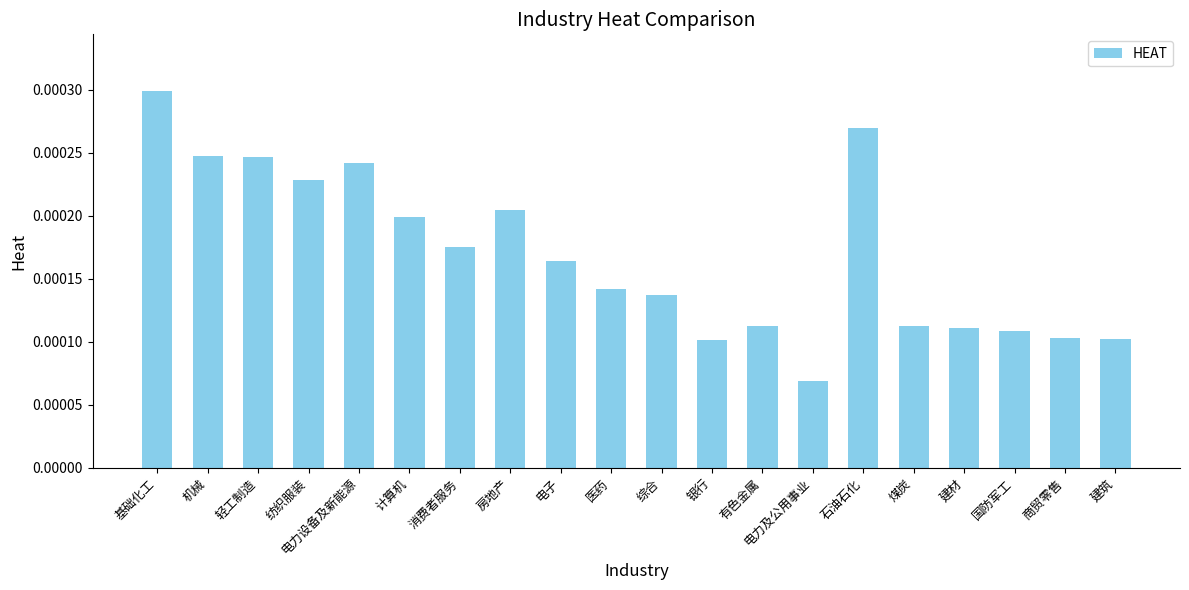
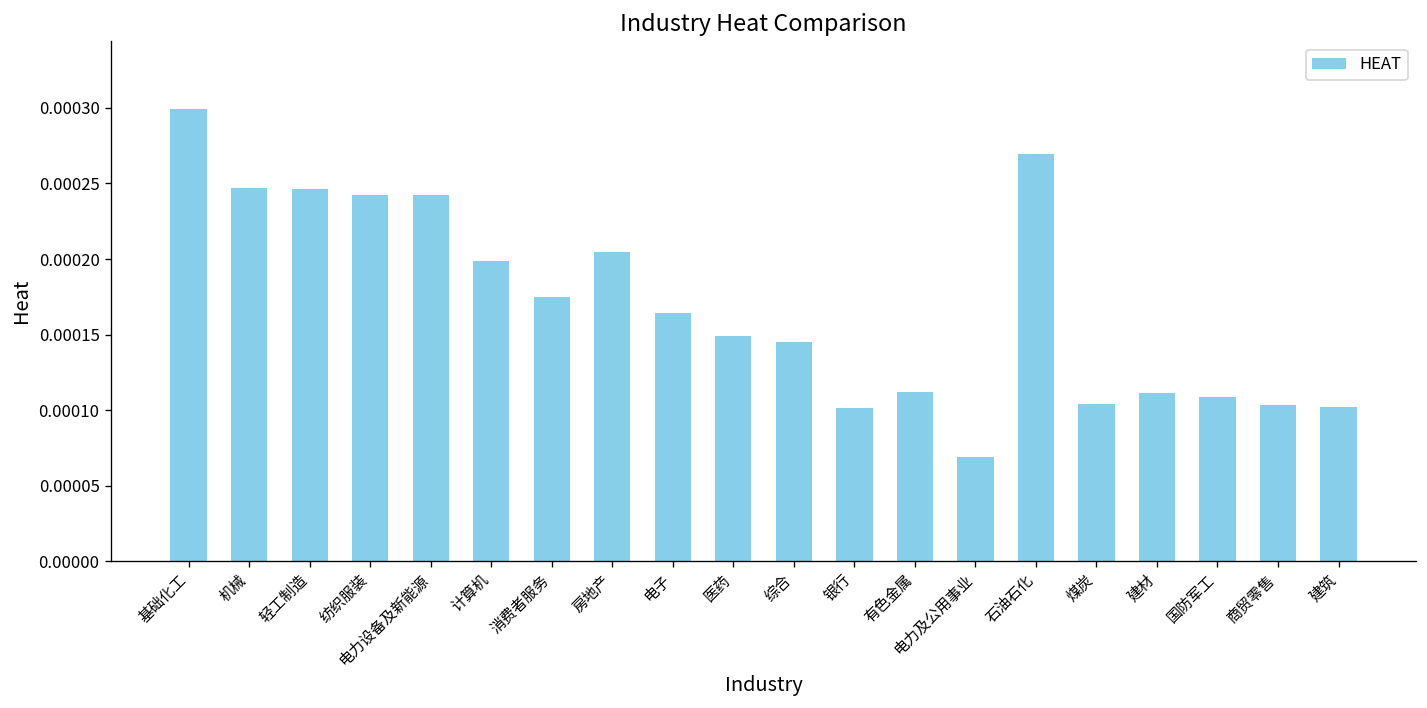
  {
    "基础化工": 0.000299,
    "机械": 0.000247,
    "轻工制造": 0.000247,
-   "纺织服装": 0.000229,
+   "纺织服装": 0.000242,
    "电力设备及新能源": 0.000242,
    "计算机": 0.000199,
    "消费者服务": 0.000175,
    "房地产": 0.000205,
    "电子": 0.000164,
-   "医药": 0.000142,
-   "综合": 0.000137,
+   "医药": 0.000149,
+   "综合": 0.000145,
    "银行": 0.000101,
    "有色金属": 0.000112,
    "电力及公用事业": 0.000069,
    "石油石化": 0.000270,
-   "煤炭": 0.000112,
+   "煤炭": 0.000104,
    "建材": 0.000111,
    "国防军工": 0.000108,
    "商贸零售": 0.000103,
    "建筑": 0.000102
  }
